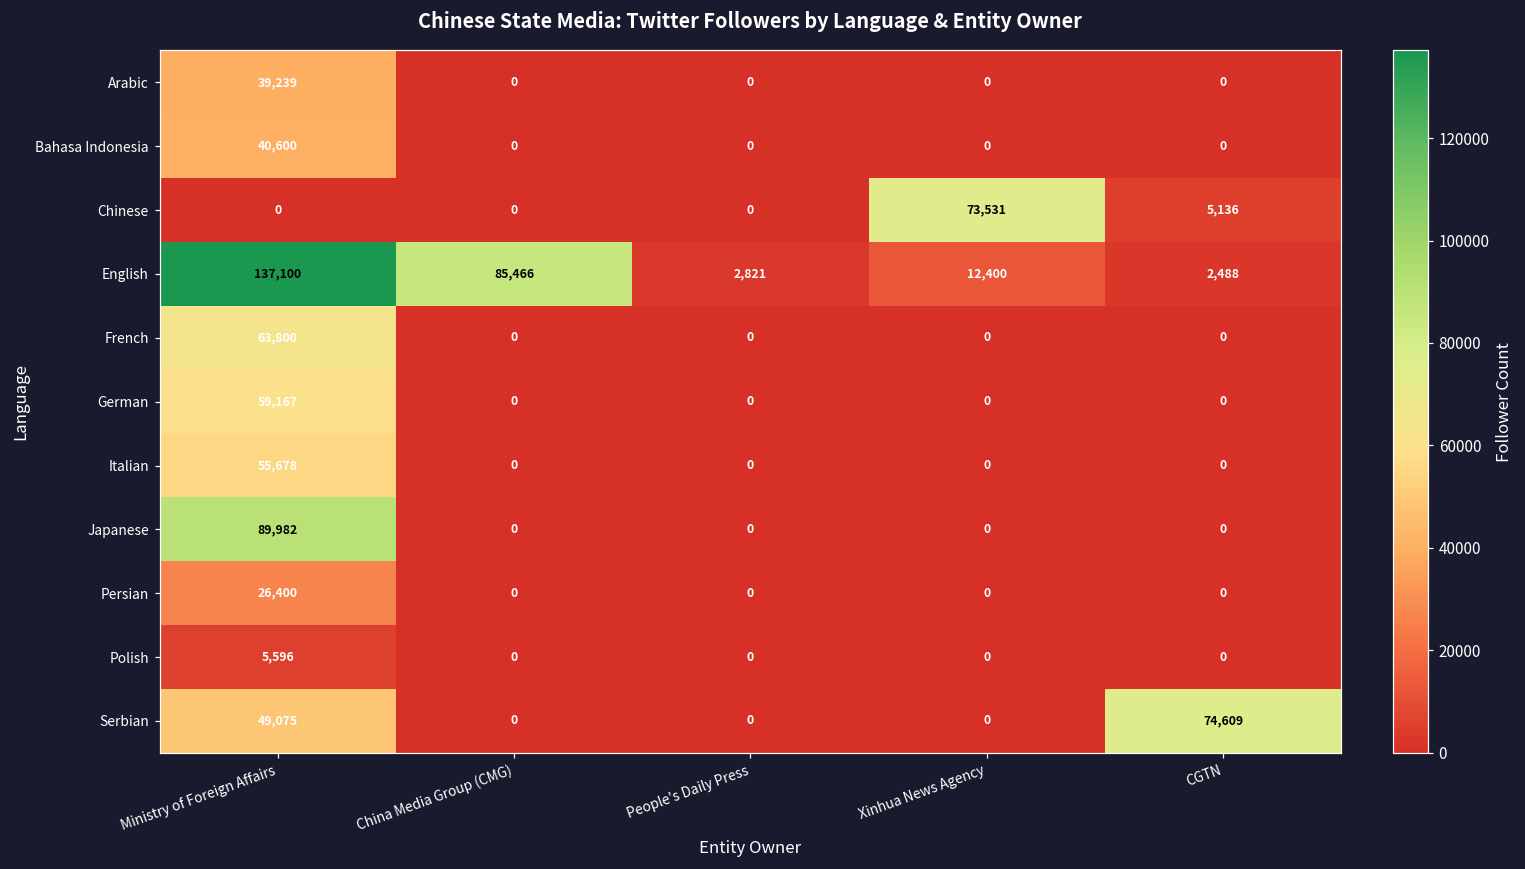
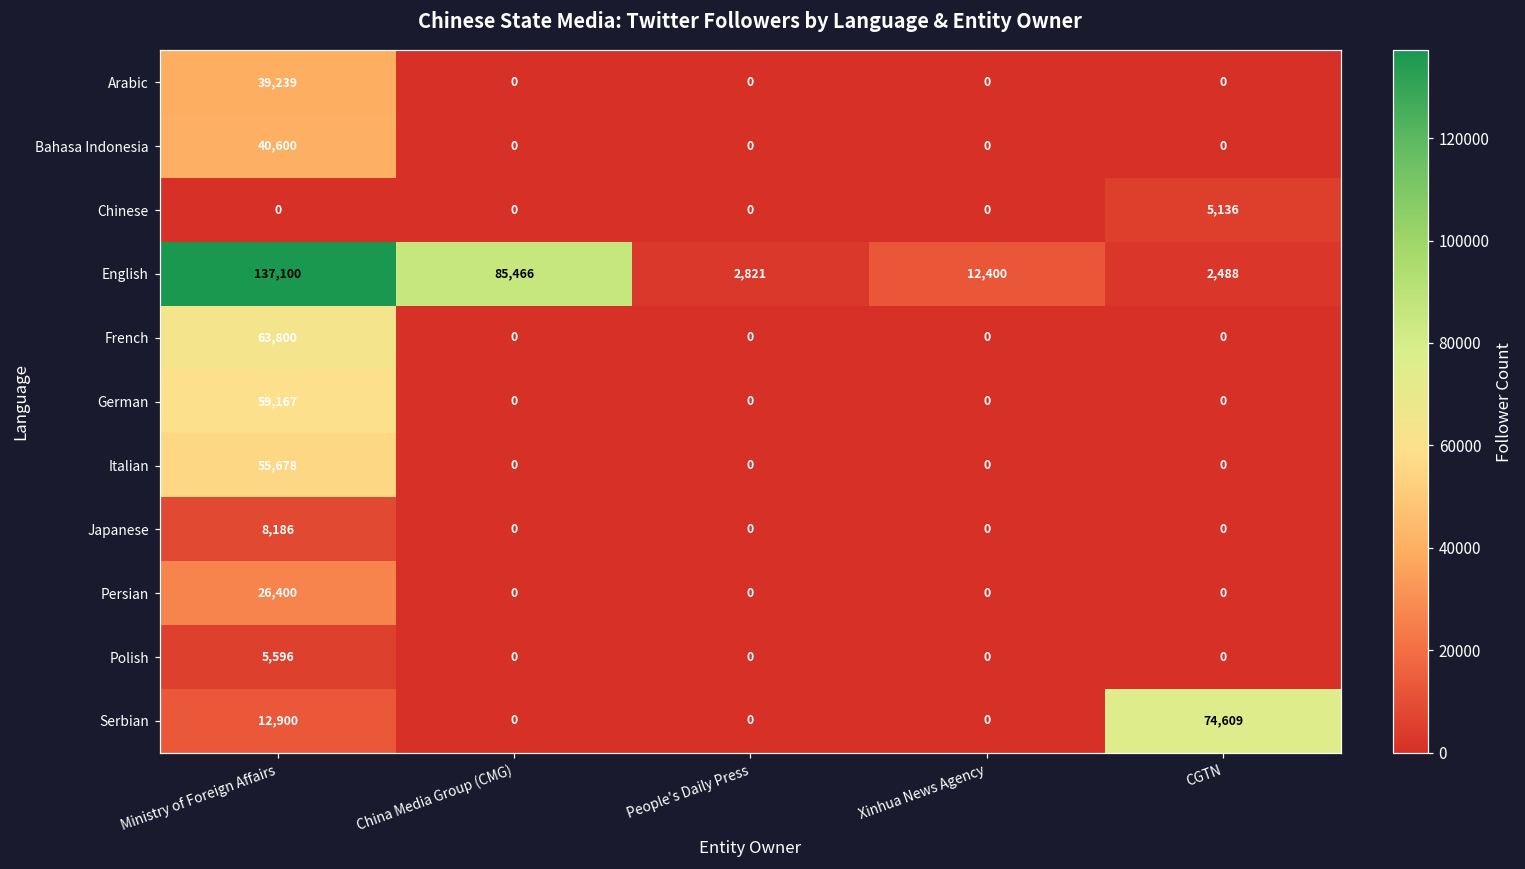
  {
    "Arabic": {
      "Ministry of Foreign Affairs": "39,239",
      "China Media Group (CMG)": "0",
      "People's Daily Press": "0",
      "Xinhua News Agency": "0",
      "CGTN": "0"
    },
    "Bahasa Indonesia": {
      "Ministry of Foreign Affairs": "40,600",
      "China Media Group (CMG)": "0",
      "People's Daily Press": "0",
      "Xinhua News Agency": "0",
      "CGTN": "0"
    },
    "Chinese": {
      "Ministry of Foreign Affairs": "0",
      "China Media Group (CMG)": "0",
      "People's Daily Press": "0",
-     "Xinhua News Agency": "73,531",
+     "Xinhua News Agency": "0",
      "CGTN": "5,136"
    },
    "English": {
      "Ministry of Foreign Affairs": "137,100",
      "China Media Group (CMG)": "85,466",
      "People's Daily Press": "2,821",
      "Xinhua News Agency": "12,400",
      "CGTN": "2,488"
    },
    "French": {
      "Ministry of Foreign Affairs": "63,800",
      "China Media Group (CMG)": "0",
      "People's Daily Press": "0",
      "Xinhua News Agency": "0",
      "CGTN": "0"
    },
    "German": {
      "Ministry of Foreign Affairs": "59,167",
      "China Media Group (CMG)": "0",
      "People's Daily Press": "0",
      "Xinhua News Agency": "0",
      "CGTN": "0"
    },
    "Italian": {
      "Ministry of Foreign Affairs": "55,678",
      "China Media Group (CMG)": "0",
      "People's Daily Press": "0",
      "Xinhua News Agency": "0",
      "CGTN": "0"
    },
    "Japanese": {
-     "Ministry of Foreign Affairs": "89,982",
+     "Ministry of Foreign Affairs": "8,186",
      "China Media Group (CMG)": "0",
      "People's Daily Press": "0",
      "Xinhua News Agency": "0",
      "CGTN": "0"
    },
    "Persian": {
      "Ministry of Foreign Affairs": "26,400",
      "China Media Group (CMG)": "0",
      "People's Daily Press": "0",
      "Xinhua News Agency": "0",
      "CGTN": "0"
    },
    "Polish": {
      "Ministry of Foreign Affairs": "5,596",
      "China Media Group (CMG)": "0",
      "People's Daily Press": "0",
      "Xinhua News Agency": "0",
      "CGTN": "0"
    },
    "Serbian": {
-     "Ministry of Foreign Affairs": "49,075",
+     "Ministry of Foreign Affairs": "12,900",
      "China Media Group (CMG)": "0",
      "People's Daily Press": "0",
      "Xinhua News Agency": "0",
      "CGTN": "74,609"
    }
  }
